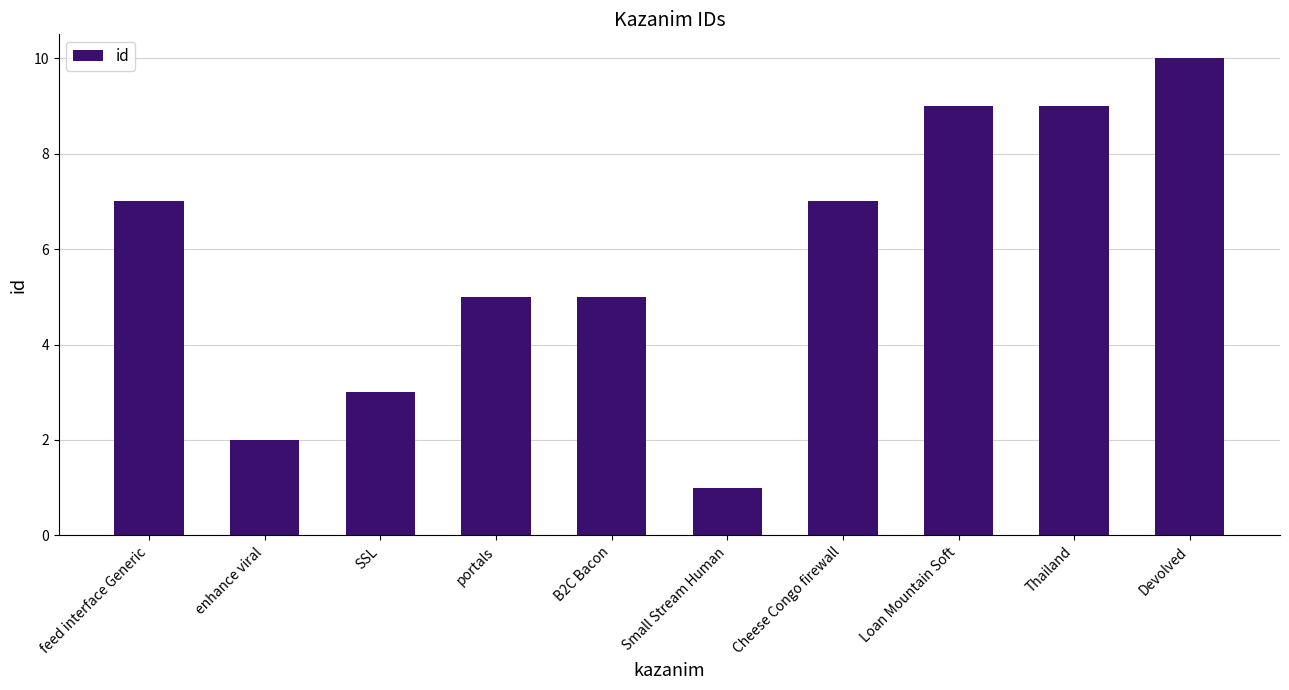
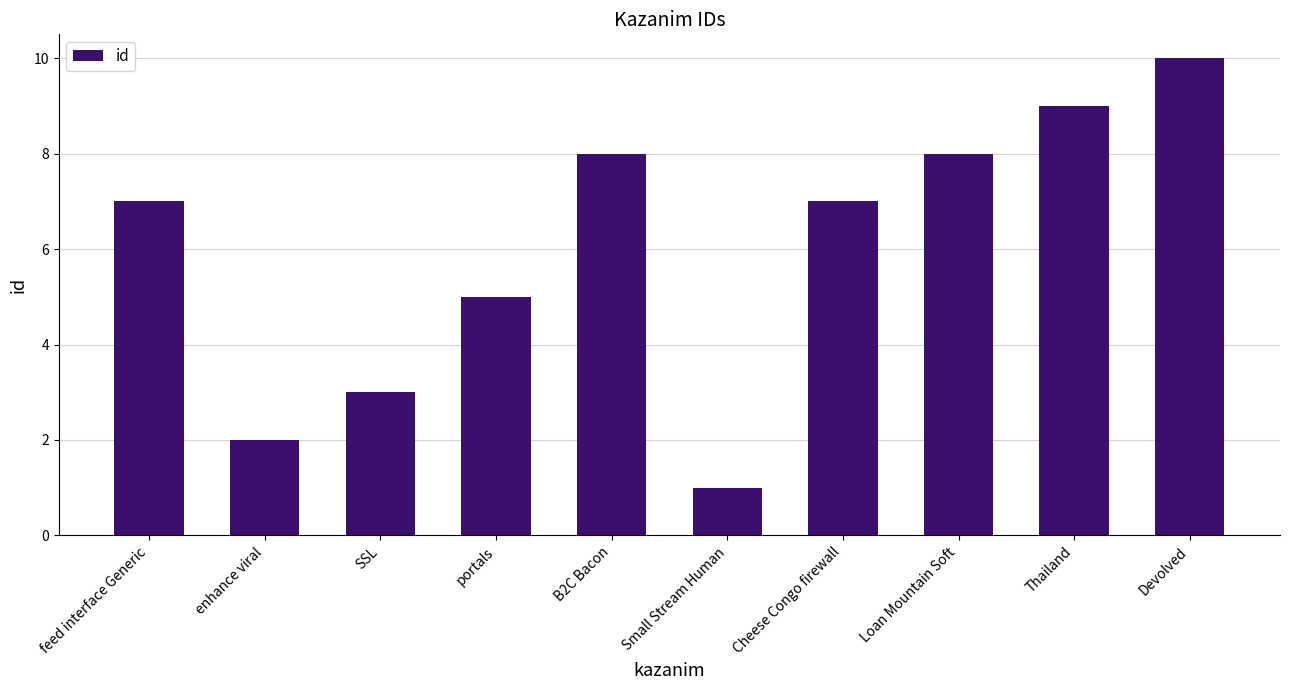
  {
    "feed interface Generic": 7,
    "enhance viral": 2,
    "SSL": 3,
    "portals": 5,
-   "B2C Bacon": 5,
+   "B2C Bacon": 8,
    "Small Stream Human": 1,
    "Cheese Congo firewall": 7,
-   "Loan Mountain Soft": 9,
+   "Loan Mountain Soft": 8,
    "Thailand": 9,
    "Devolved": 10
  }
